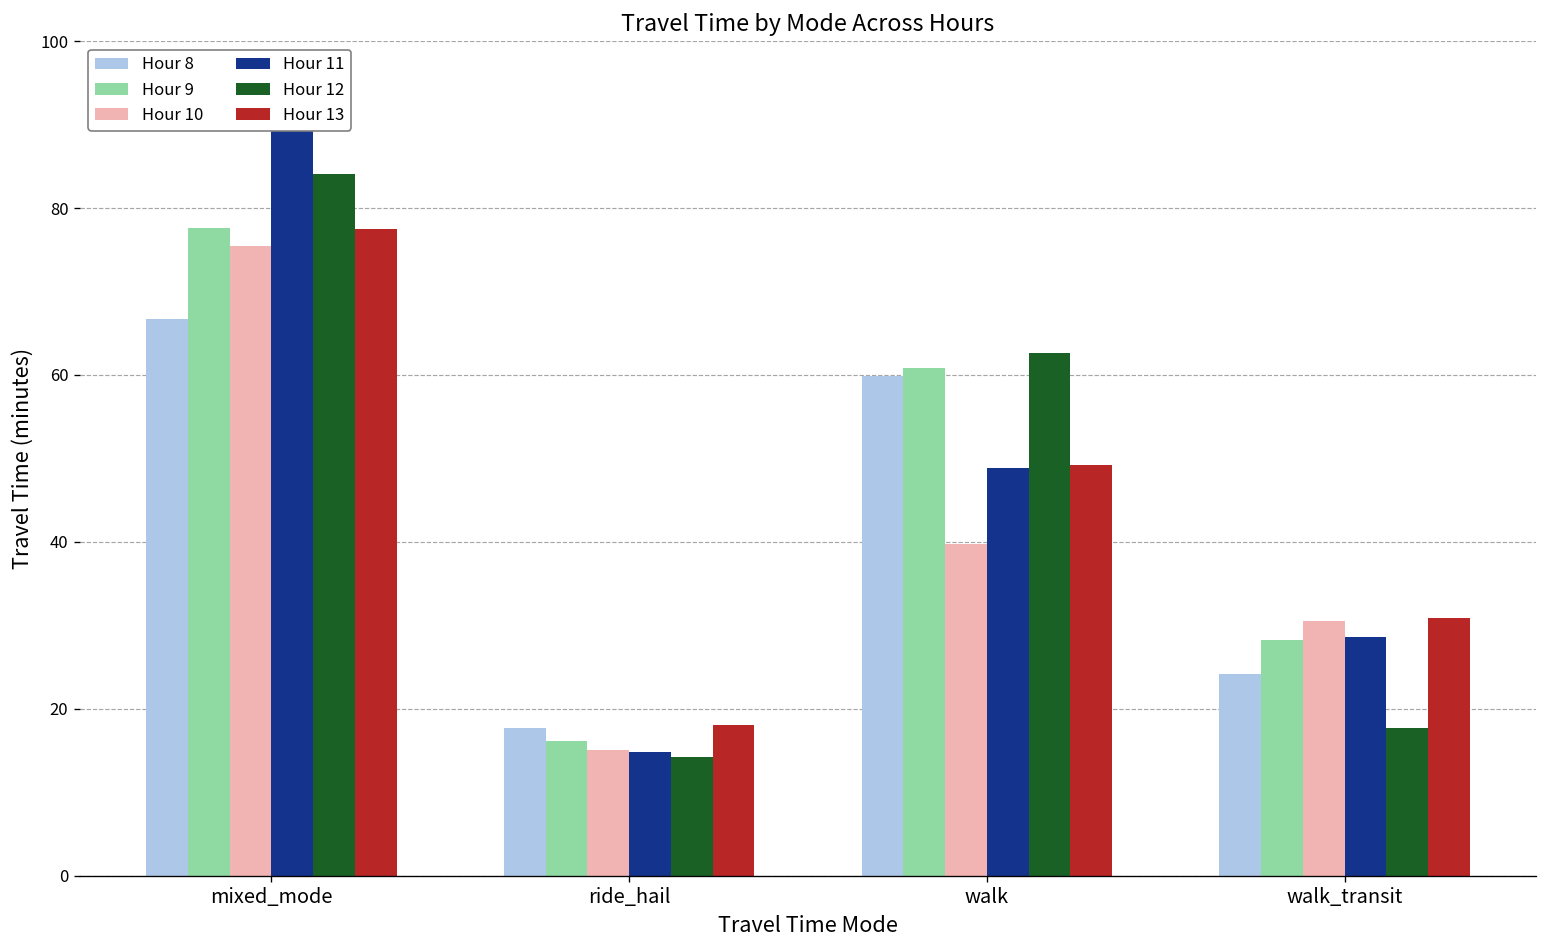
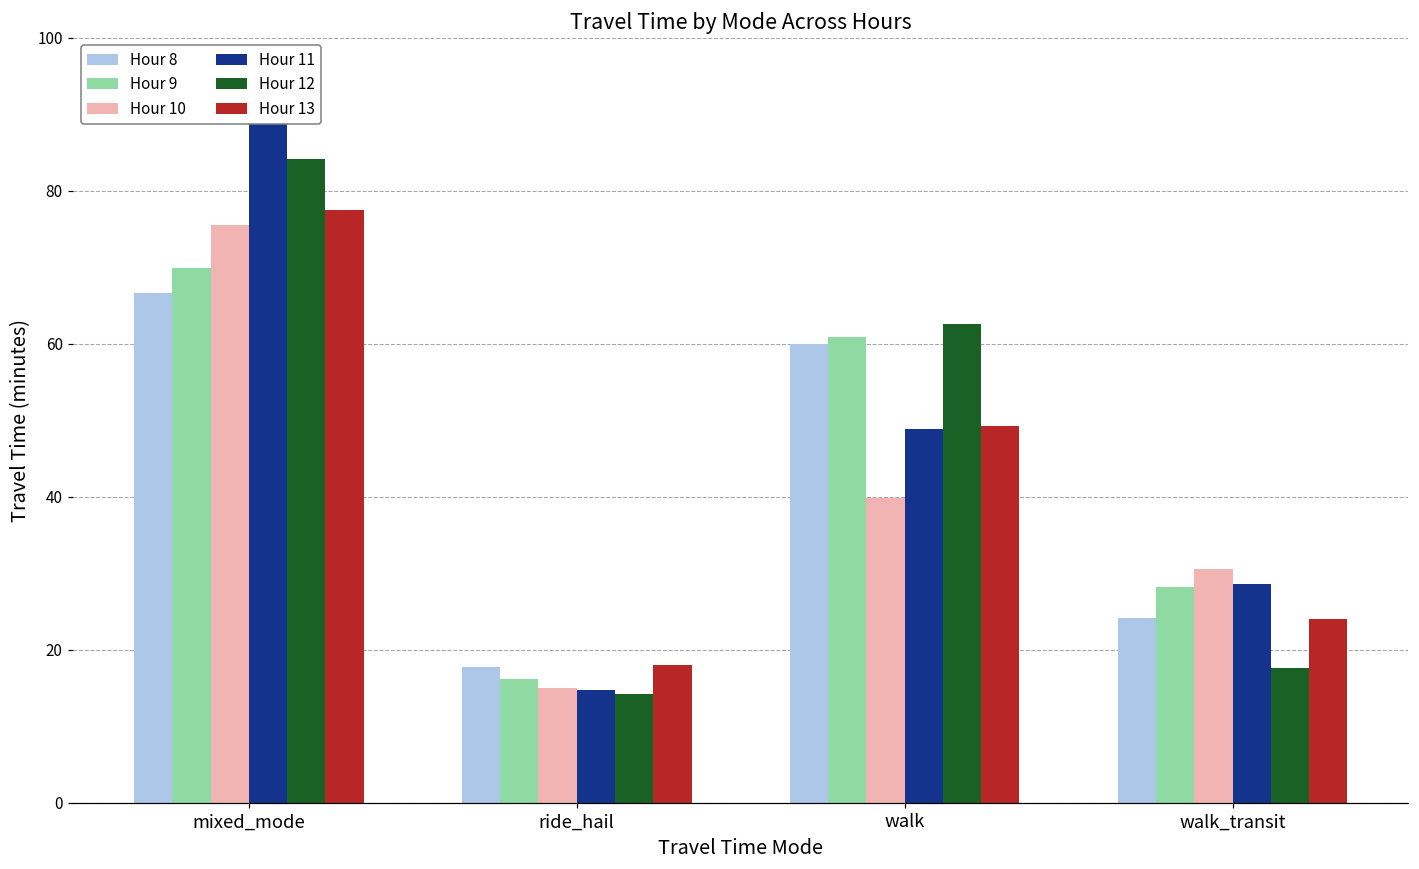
  {
    "Hour 8": {
      "mixed_mode": 67,
      "ride_hail": 18,
      "walk": 60,
      "walk_transit": 24
    },
    "Hour 9": {
-     "mixed_mode": 78,
+     "mixed_mode": 70,
      "ride_hail": 16,
      "walk": 61,
      "walk_transit": 28
    },
    "Hour 10": {
      "mixed_mode": 76,
      "ride_hail": 15,
      "walk": 40,
      "walk_transit": 31
    },
    "Hour 11": {
      "ride_hail": 15,
      "walk": 49,
      "walk_transit": 29
    },
    "Hour 12": {
      "mixed_mode": 84,
      "ride_hail": 14,
      "walk": 63,
      "walk_transit": 18
    },
    "Hour 13": {
      "mixed_mode": 78,
      "ride_hail": 18,
      "walk": 49,
-     "walk_transit": 31
+     "walk_transit": 24
    }
  }
